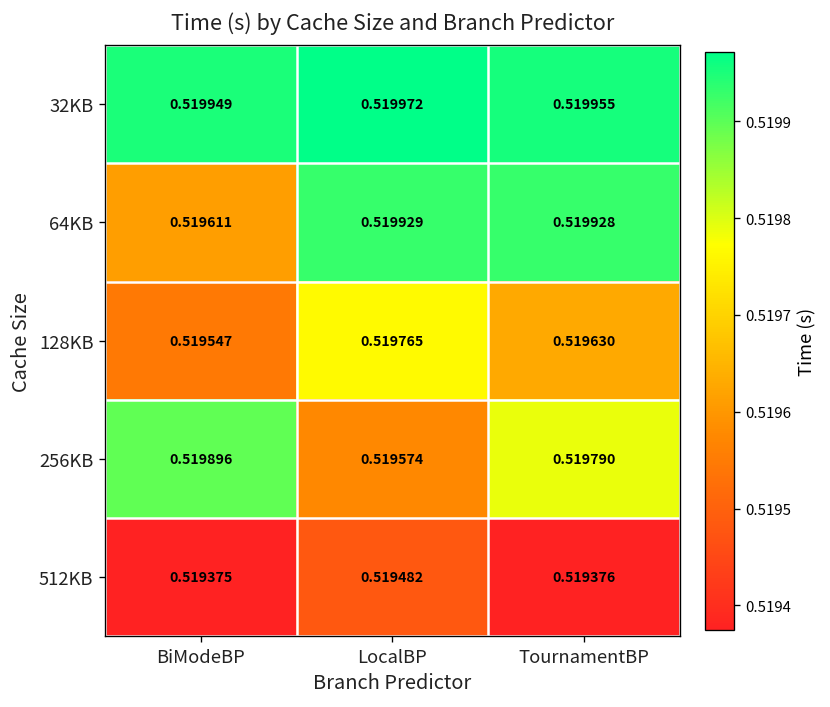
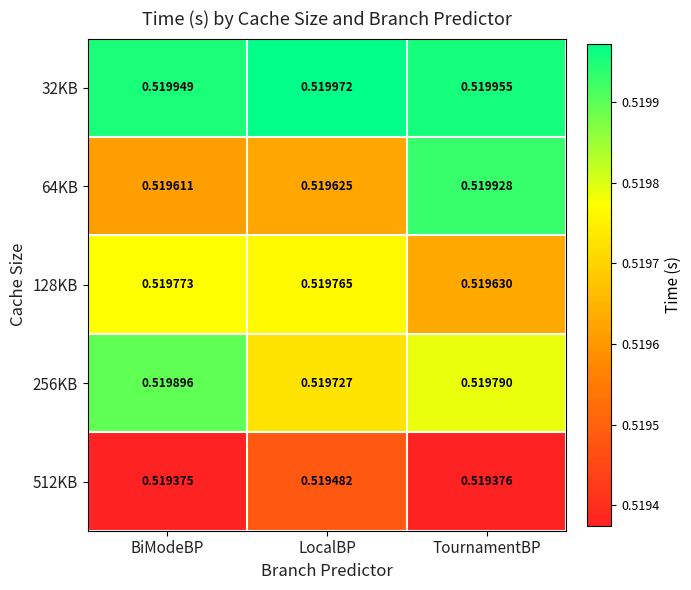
  {
    "32KB": {
      "BiModeBP": 0.519949,
      "LocalBP": 0.519972,
      "TournamentBP": 0.519955
    },
    "64KB": {
      "BiModeBP": 0.519611,
-     "LocalBP": 0.519929,
+     "LocalBP": 0.519625,
      "TournamentBP": 0.519928
    },
    "128KB": {
-     "BiModeBP": 0.519547,
+     "BiModeBP": 0.519773,
      "LocalBP": 0.519765,
      "TournamentBP": 0.519630
    },
    "256KB": {
      "BiModeBP": 0.519896,
-     "LocalBP": 0.519574,
+     "LocalBP": 0.519727,
      "TournamentBP": 0.519790
    },
    "512KB": {
      "BiModeBP": 0.519375,
      "LocalBP": 0.519482,
      "TournamentBP": 0.519376
    }
  }
